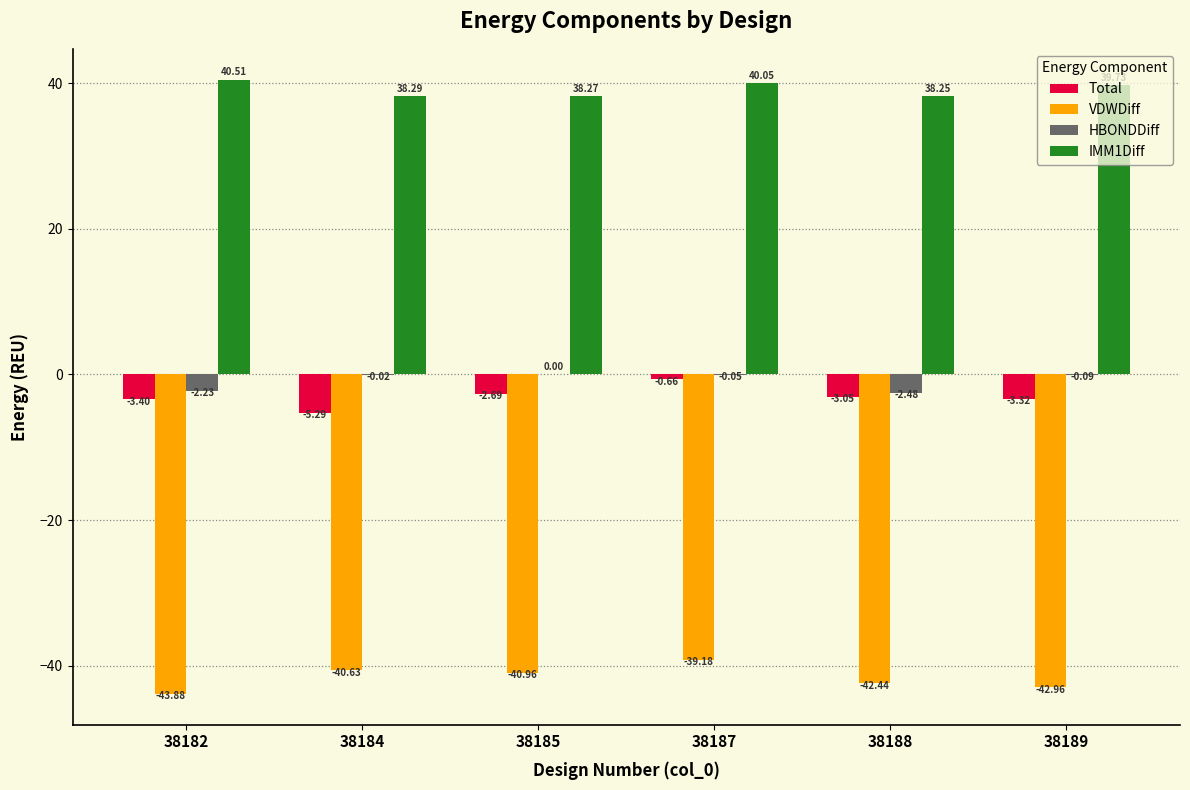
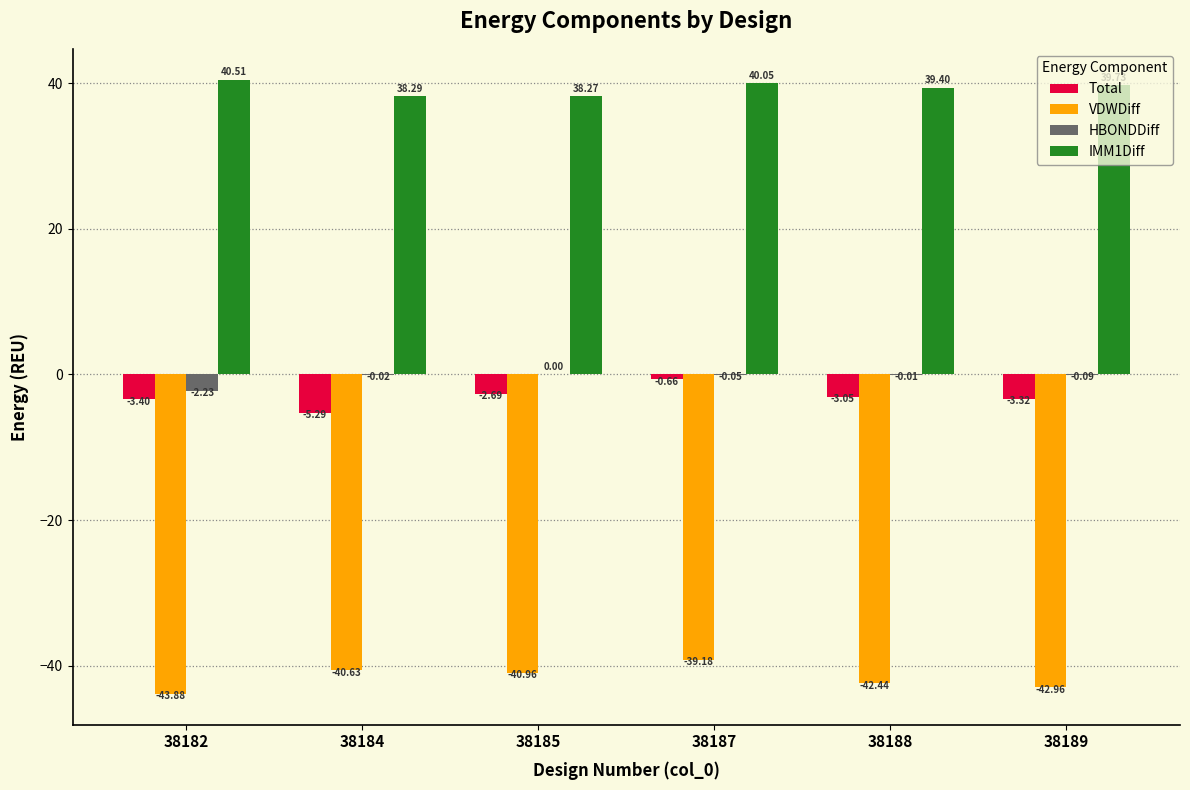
  {
    "Total": {
      "38182": -3.40,
      "38184": -5.29,
      "38185": -2.69,
      "38187": -0.66,
      "38188": -3.05,
      "38189": -3.32
    },
    "VDWDiff": {
      "38182": -43.88,
      "38184": -40.63,
      "38185": -40.96,
      "38187": -39.18,
      "38188": -42.44,
      "38189": -42.96
    },
    "HBONDDiff": {
      "38182": -2.23,
      "38184": -0.02,
      "38185": 0.00,
      "38187": -0.05,
-     "38188": -2.48,
+     "38188": -0.01,
      "38189": -0.09
    },
    "IMM1Diff": {
      "38182": 40.51,
      "38184": 38.29,
      "38185": 38.27,
      "38187": 40.05,
-     "38188": 38.25
+     "38188": 39.40
    }
  }
